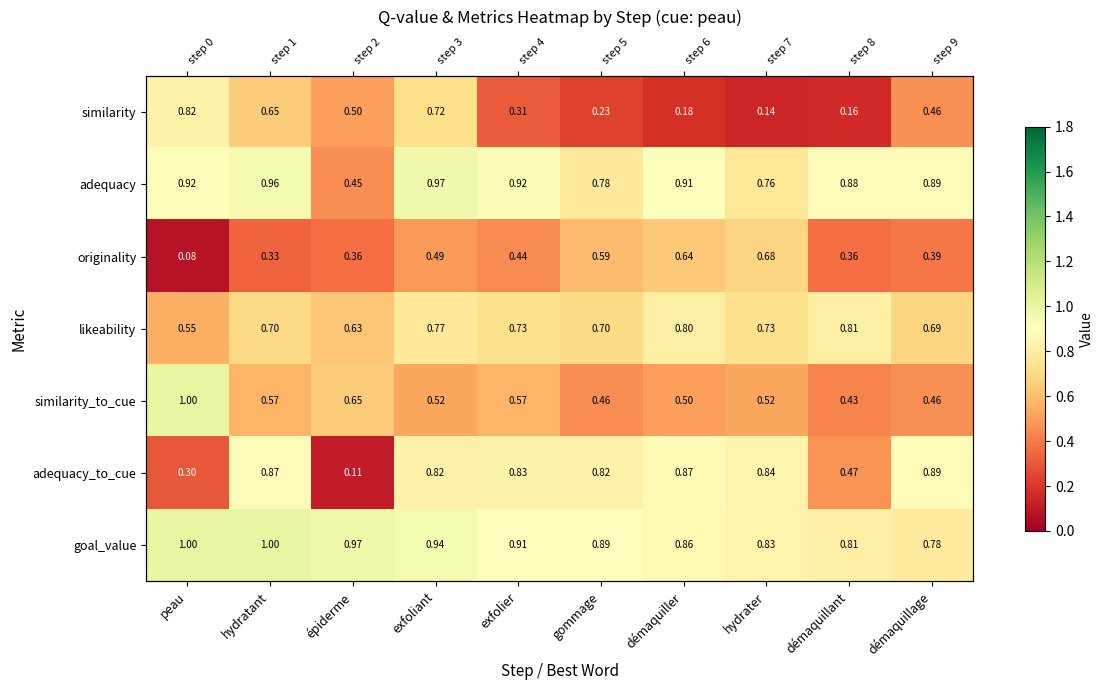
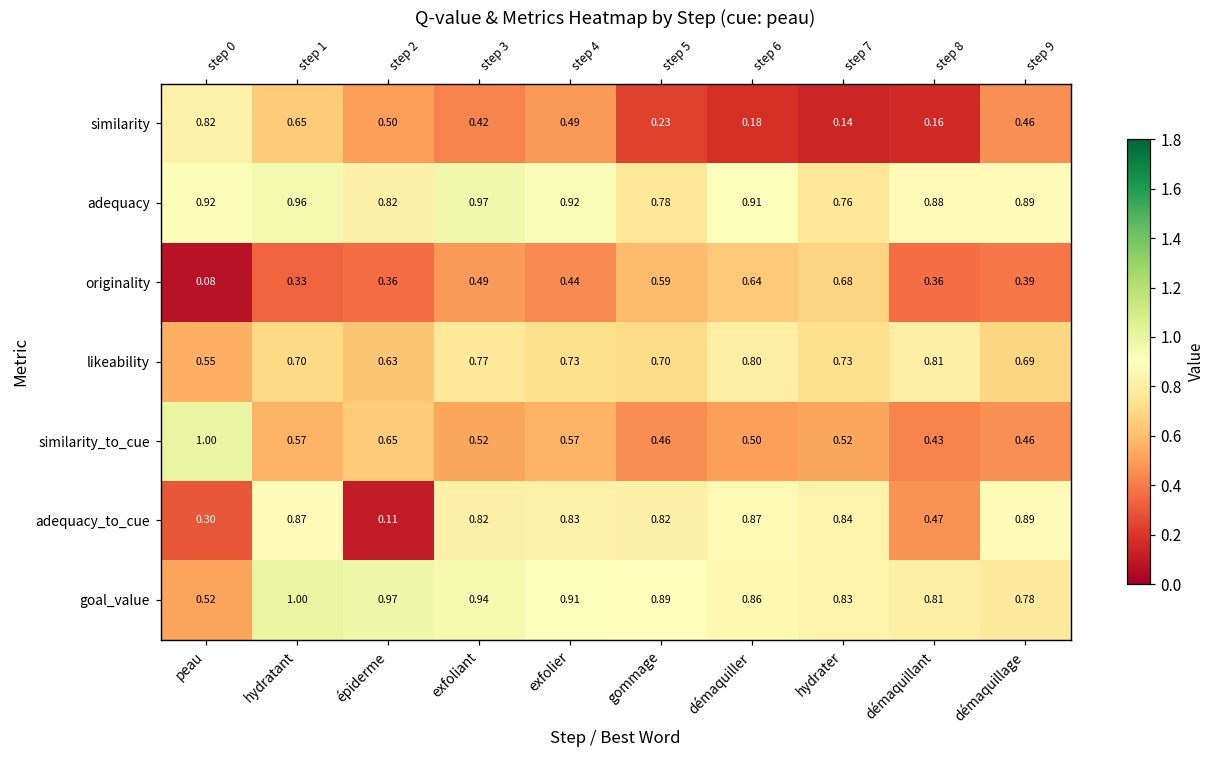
  {
    "similarity": {
      "peau": 0.82,
      "hydratant": 0.65,
      "épiderme": 0.50,
-     "exfoliant": 0.72,
-     "exfolier": 0.31,
+     "exfoliant": 0.42,
+     "exfolier": 0.49,
      "gommage": 0.23,
      "démaquiller": 0.18,
      "hydrater": 0.14,
      "démaquillant": 0.16,
      "démaquillage": 0.46
    },
    "adequacy": {
      "peau": 0.92,
      "hydratant": 0.96,
-     "épiderme": 0.45,
+     "épiderme": 0.82,
      "exfoliant": 0.97,
      "exfolier": 0.92,
      "gommage": 0.78,
      "démaquiller": 0.91,
      "hydrater": 0.76,
      "démaquillant": 0.88,
      "démaquillage": 0.89
    },
    "originality": {
      "peau": 0.08,
      "hydratant": 0.33,
      "épiderme": 0.36,
      "exfoliant": 0.49,
      "exfolier": 0.44,
      "gommage": 0.59,
      "démaquiller": 0.64,
      "hydrater": 0.68,
      "démaquillant": 0.36,
      "démaquillage": 0.39
    },
    "likeability": {
      "peau": 0.55,
      "hydratant": 0.70,
      "épiderme": 0.63,
      "exfoliant": 0.77,
      "exfolier": 0.73,
      "gommage": 0.70,
      "démaquiller": 0.80,
      "hydrater": 0.73,
      "démaquillant": 0.81,
      "démaquillage": 0.69
    },
    "similarity_to_cue": {
      "peau": 1.00,
      "hydratant": 0.57,
      "épiderme": 0.65,
      "exfoliant": 0.52,
      "exfolier": 0.57,
      "gommage": 0.46,
      "démaquiller": 0.50,
      "hydrater": 0.52,
      "démaquillant": 0.43,
      "démaquillage": 0.46
    },
    "adequacy_to_cue": {
      "peau": 0.30,
      "hydratant": 0.87,
      "épiderme": 0.11,
      "exfoliant": 0.82,
      "exfolier": 0.83,
      "gommage": 0.82,
      "démaquiller": 0.87,
      "hydrater": 0.84,
      "démaquillant": 0.47,
      "démaquillage": 0.89
    },
    "goal_value": {
-     "peau": 1.00,
+     "peau": 0.52,
      "hydratant": 1.00,
      "épiderme": 0.97,
      "exfoliant": 0.94,
      "exfolier": 0.91,
      "gommage": 0.89,
      "démaquiller": 0.86,
      "hydrater": 0.83,
      "démaquillant": 0.81,
      "démaquillage": 0.78
    }
  }
